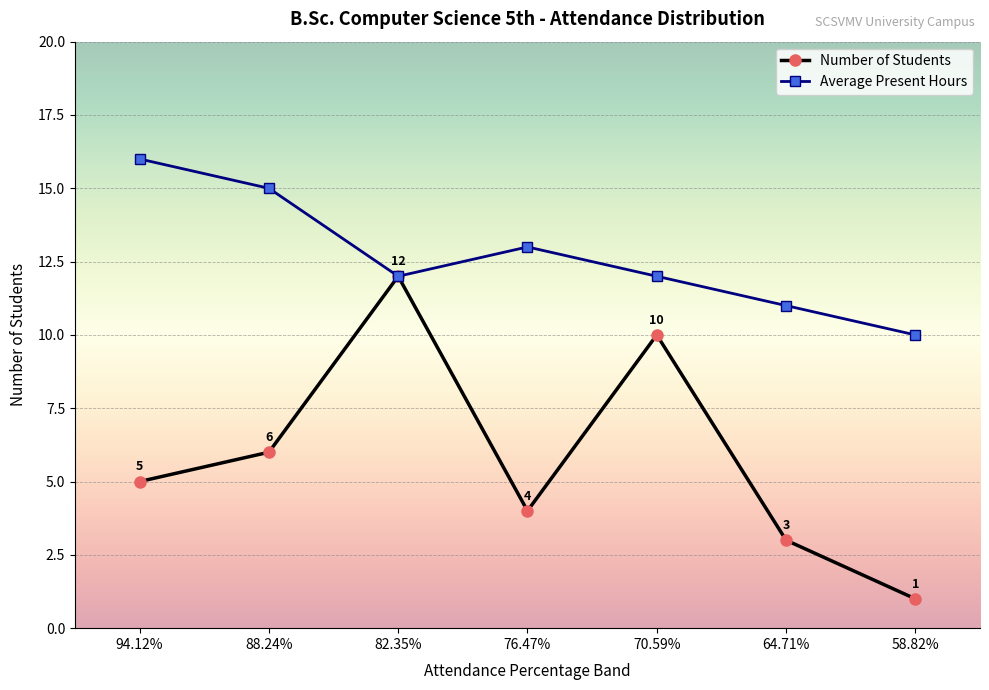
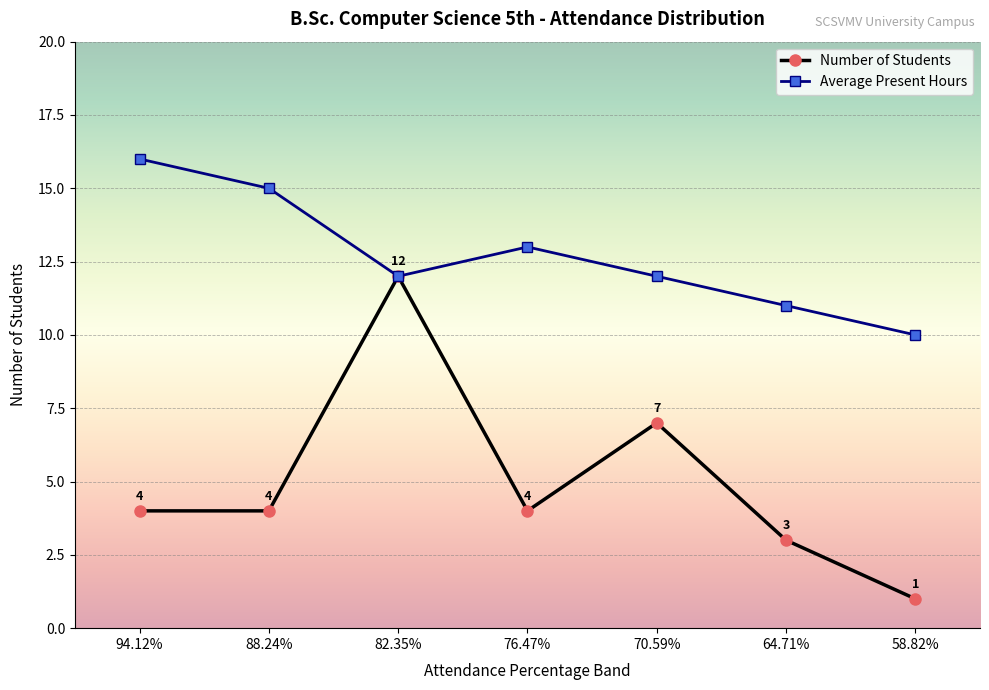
  {
    "Number of Students": {
-     "94.12%": 5,
-     "88.24%": 6,
+     "94.12%": 4,
+     "88.24%": 4,
      "76.47%": 4,
-     "70.59%": 10,
+     "70.59%": 7,
      "64.71%": 3,
      "58.82%": 1
    },
    "Average Present Hours": {
      "94.12%": 16.0,
      "88.24%": 15.0,
      "76.47%": 13.0,
      "70.59%": 12.0,
      "64.71%": 11.0,
      "58.82%": 10.0
    }
  }
